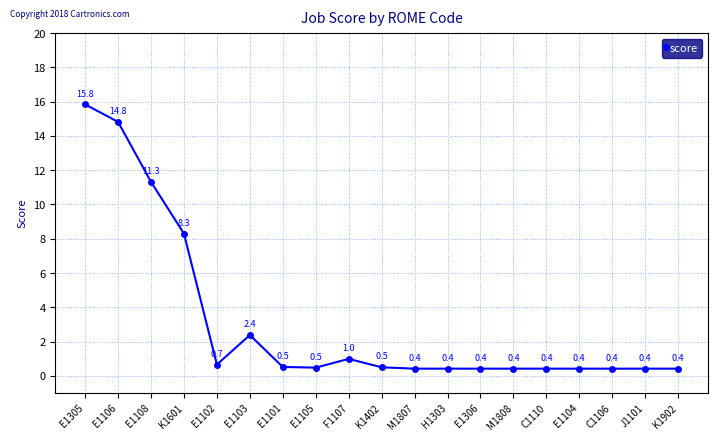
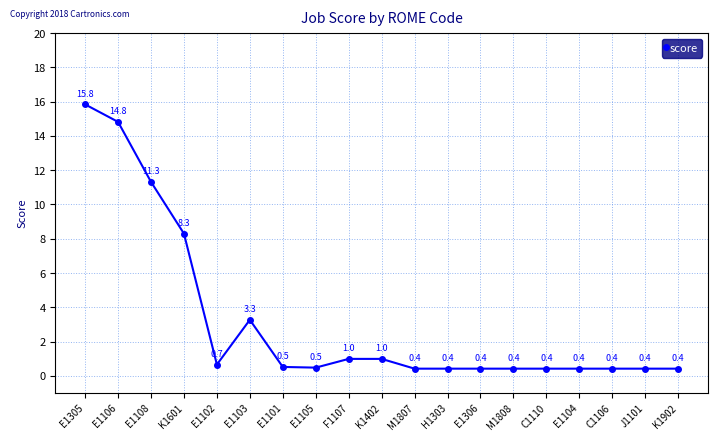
  {
    "E1305": 15.8,
    "E1106": 14.8,
    "E1108": 11.3,
    "K1601": 8.3,
    "E1102": 0.7,
-   "E1103": 2.4,
+   "E1103": 3.3,
    "E1101": 0.5,
    "E1105": 0.5,
    "F1107": 1.0,
-   "K1402": 0.5,
+   "K1402": 1.0,
    "M1807": 0.4,
    "H1303": 0.4,
    "E1306": 0.4,
    "M1808": 0.4,
    "C1110": 0.4,
    "E1104": 0.4,
    "C1106": 0.4,
    "J1101": 0.4,
    "K1902": 0.4
  }
